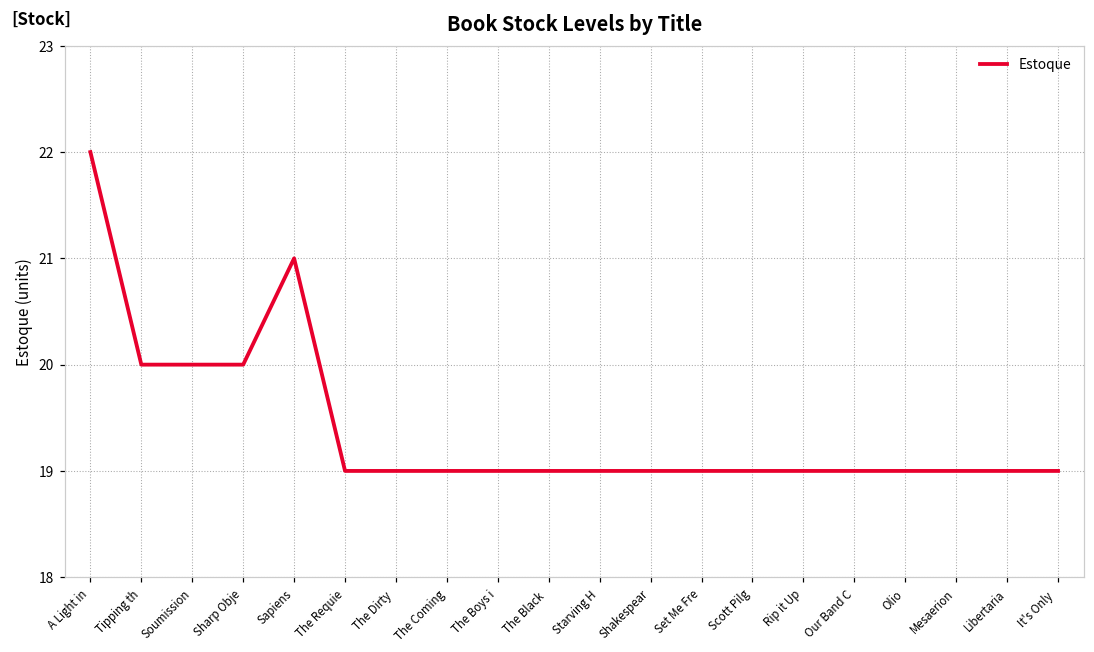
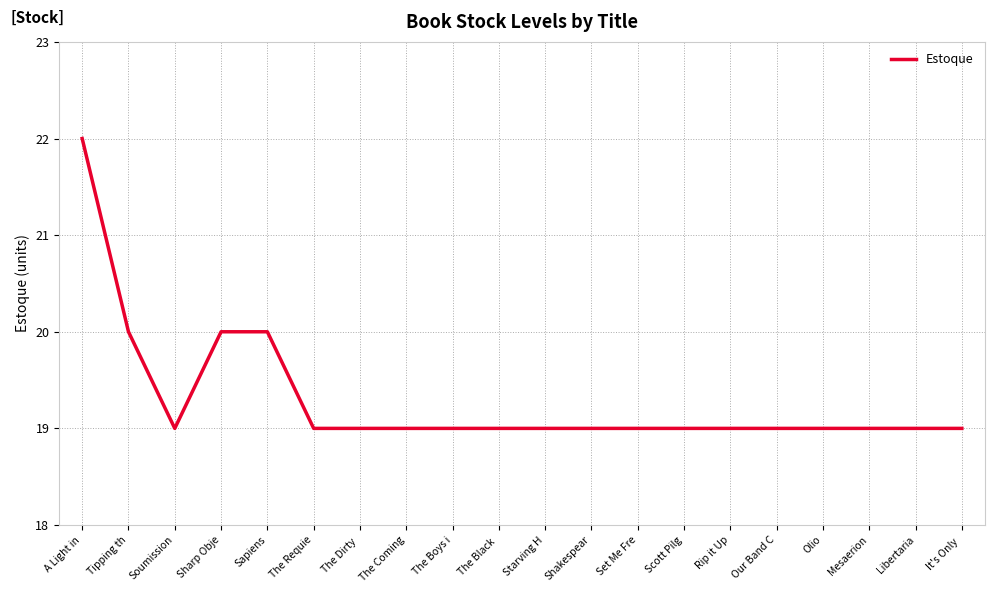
  {
    "A Light in": 22,
    "Tipping th": 20,
-   "Soumission": 20,
+   "Soumission": 19,
    "Sharp Obje": 20,
-   "Sapiens": 21,
+   "Sapiens": 20,
    "The Requie": 19,
    "The Dirty": 19,
    "The Coming": 19,
    "The Boys i": 19,
    "The Black": 19,
    "Starving H": 19,
    "Shakespear": 19,
    "Set Me Fre": 19,
    "Scott Pilg": 19,
    "Rip it Up": 19,
    "Our Band C": 19,
    "Olio": 19,
    "Mesaerion": 19,
    "Libertaria": 19,
    "It's Only": 19
  }
